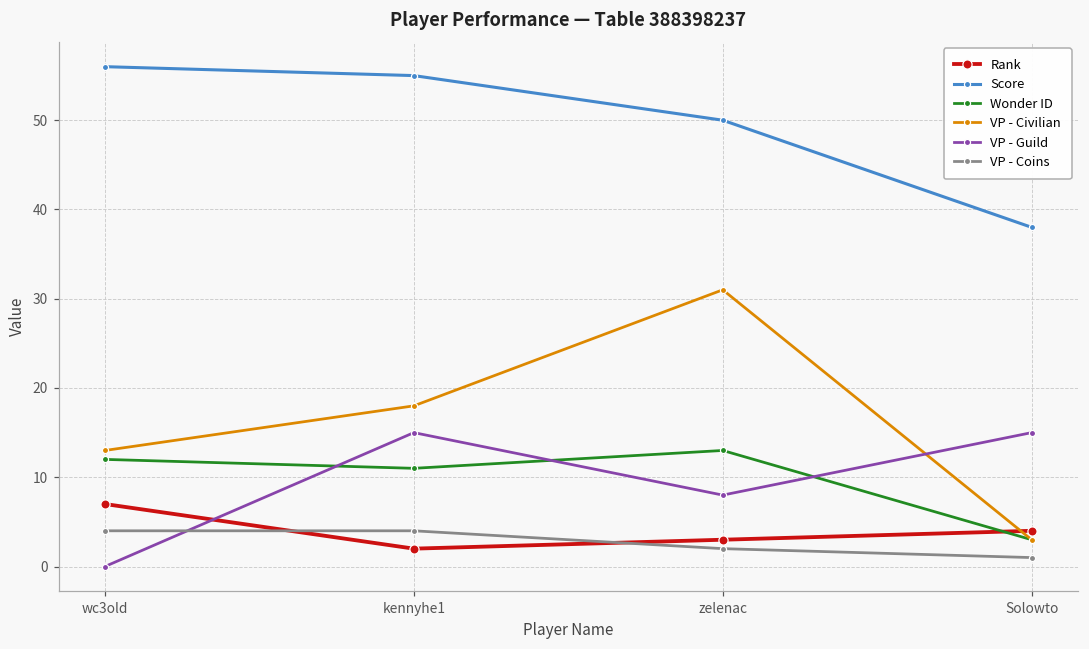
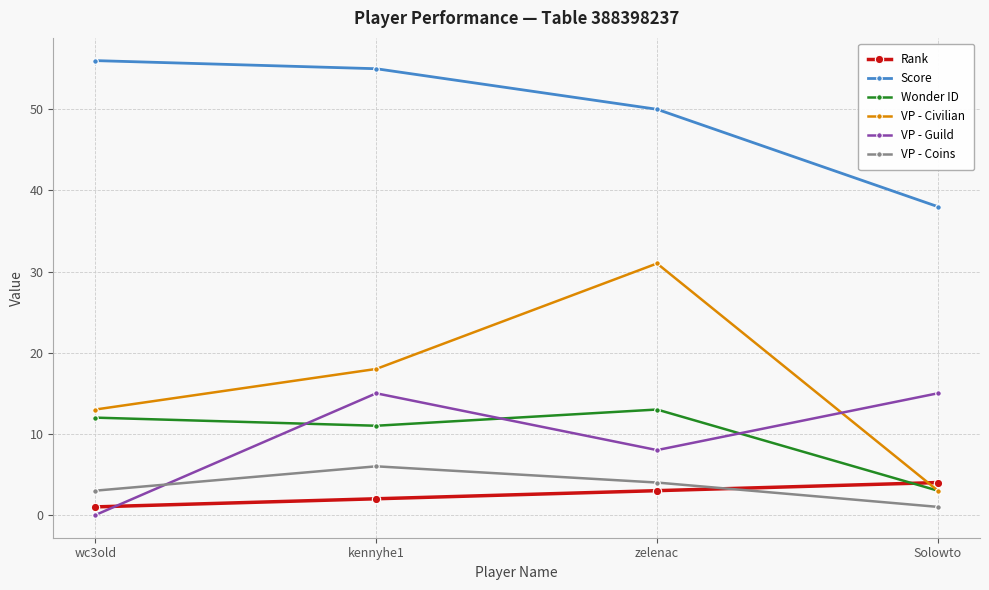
  {
    "Rank": {
-     "wc3old": 7,
+     "wc3old": 1,
      "kennyhe1": 2,
      "zelenac": 3,
      "Solowto": 4
    },
    "Score": {
      "wc3old": 56,
      "kennyhe1": 55,
      "zelenac": 50,
      "Solowto": 38
    },
    "Wonder ID": {
      "wc3old": 12,
      "kennyhe1": 11,
      "zelenac": 13
    },
    "VP - Civilian": {
      "wc3old": 13,
      "kennyhe1": 18,
      "zelenac": 31
    },
    "VP - Guild": {
      "wc3old": 0,
      "kennyhe1": 15,
      "zelenac": 8,
      "Solowto": 15
    },
    "VP - Coins": {
-     "wc3old": 4,
-     "kennyhe1": 4,
-     "zelenac": 2,
+     "wc3old": 3,
+     "kennyhe1": 6,
+     "zelenac": 4,
      "Solowto": 1
    }
  }
